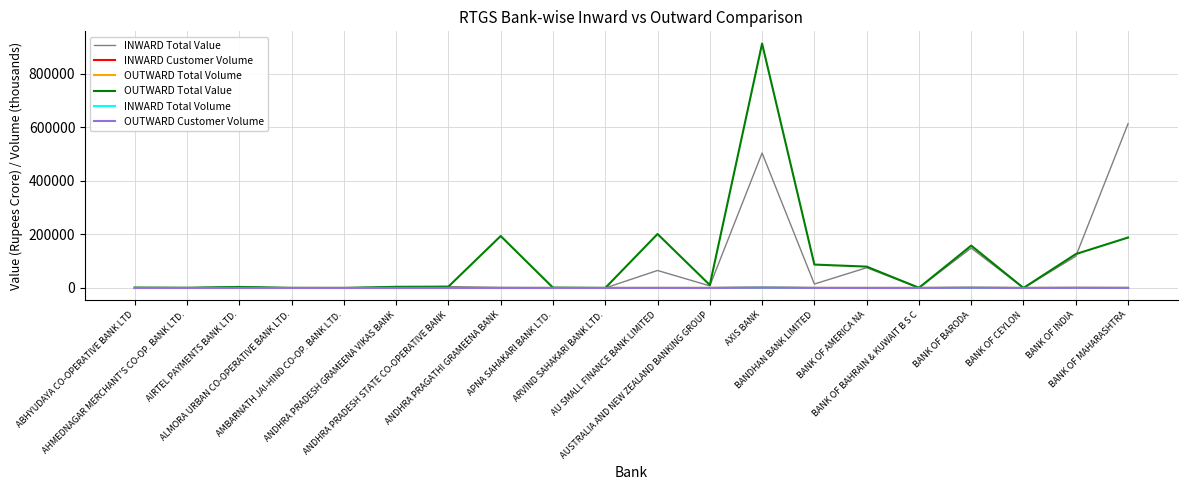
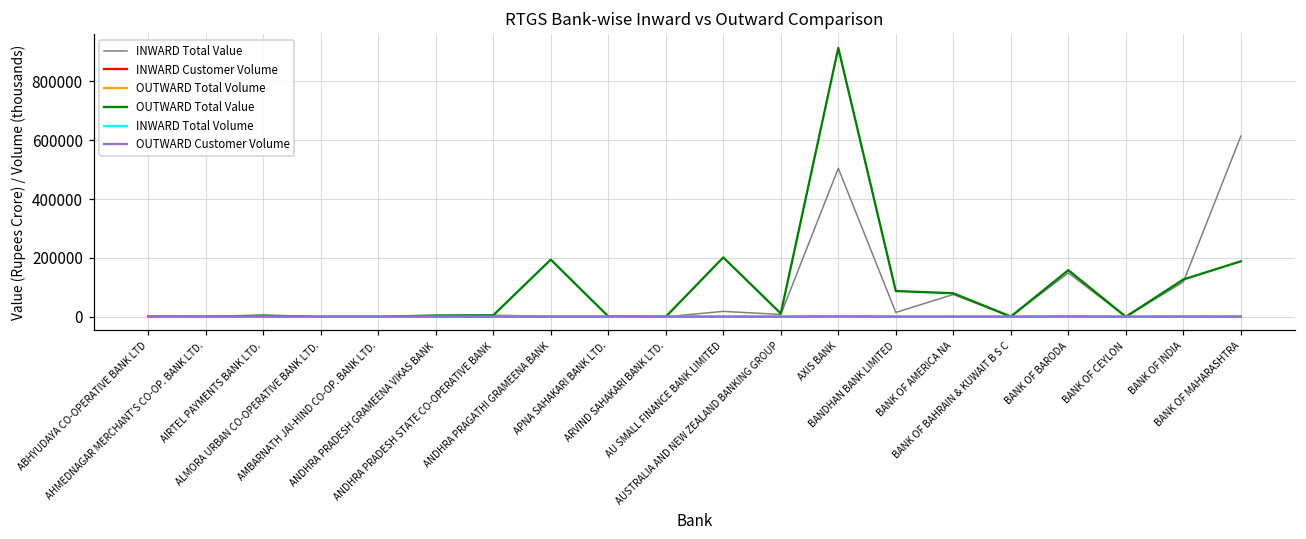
  {
    "INWARD Total Value": {
-     "AU SMALL FINANCE BANK LIMITED": 70000,
+     "AU SMALL FINANCE BANK LIMITED": 20000,
      "AXIS BANK": 500000,
      "BANDHAN BANK LIMITED": 10000,
      "BANK OF MAHARASHTRA": 610000
    },
    "OUTWARD Customer Volume": {
      "AU SMALL FINANCE BANK LIMITED": 0,
      "AXIS BANK": 0,
      "BANDHAN BANK LIMITED": 0,
      "BANK OF AMERICA NA": 0,
      "BANK OF BARODA": 0,
      "BANK OF INDIA": 0,
      "BANK OF MAHARASHTRA": 0
    },
    "OUTWARD Total Value": {
      "ANDHRA PRAGATHI GRAMEENA BANK": 190000,
      "AU SMALL FINANCE BANK LIMITED": 200000,
      "AXIS BANK": 910000,
      "BANDHAN BANK LIMITED": 90000,
      "BANK OF MAHARASHTRA": 190000
    }
  }
